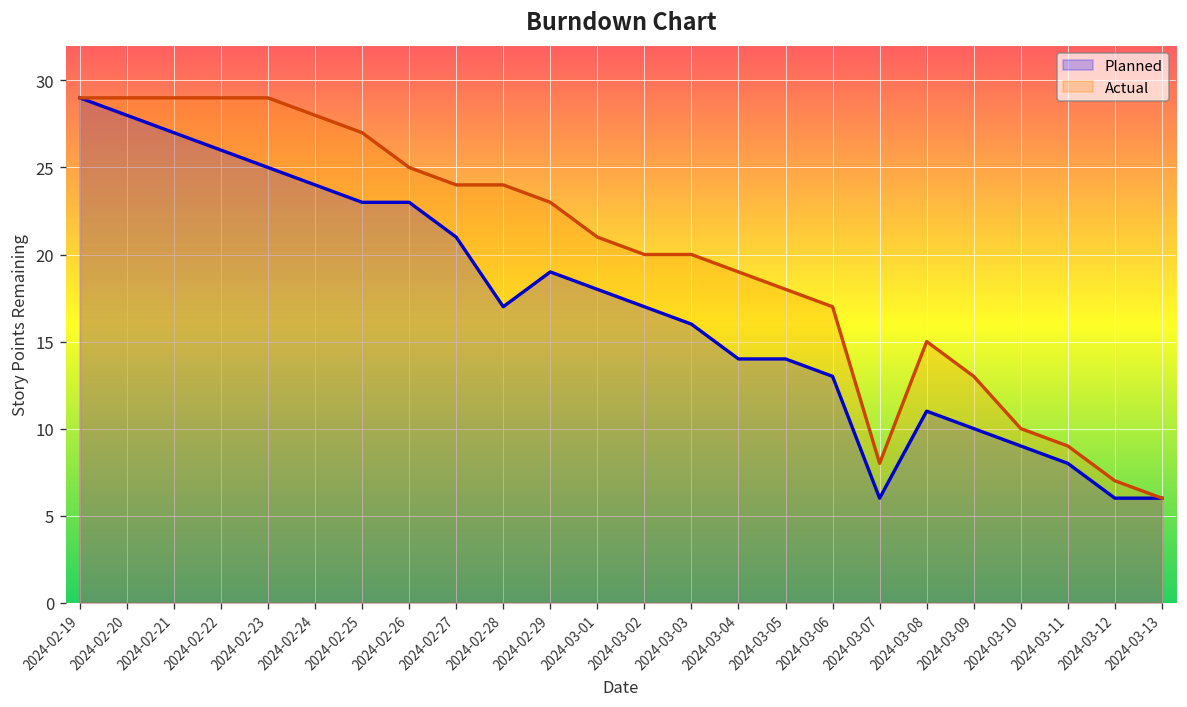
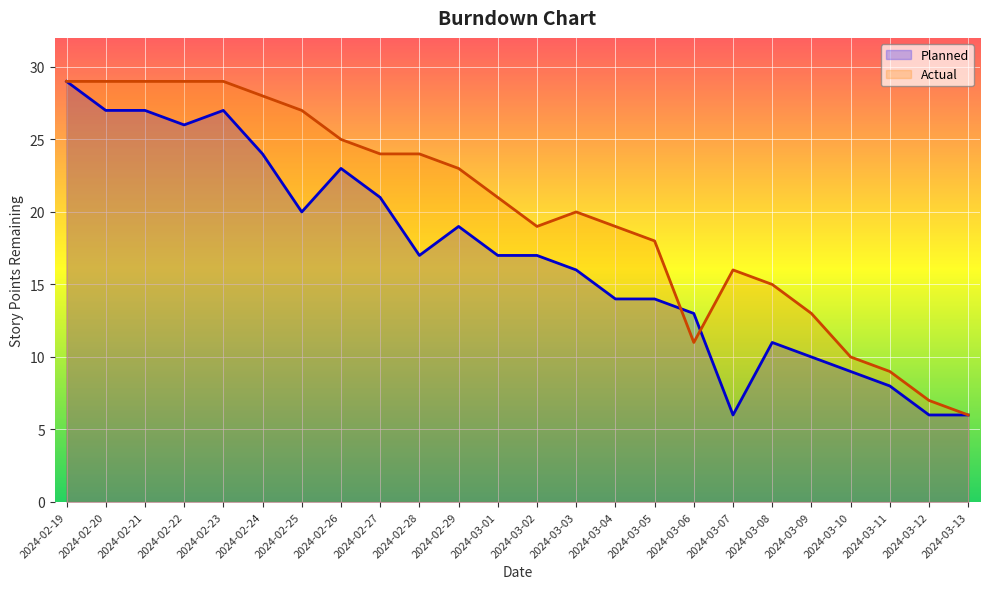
  {
    "Planned": {
-     "2024-02-20": 28,
+     "2024-02-20": 27,
      "2024-02-21": 27,
      "2024-02-22": 26,
-     "2024-02-23": 25,
+     "2024-02-23": 27,
      "2024-02-24": 24,
-     "2024-02-25": 23,
+     "2024-02-25": 20,
      "2024-02-26": 23,
      "2024-02-27": 21,
      "2024-02-28": 17,
      "2024-02-29": 19,
-     "2024-03-01": 18,
+     "2024-03-01": 17,
      "2024-03-02": 17,
      "2024-03-03": 16,
      "2024-03-04": 14,
      "2024-03-05": 14,
      "2024-03-06": 13,
      "2024-03-07": 6,
      "2024-03-08": 11,
      "2024-03-09": 10,
      "2024-03-10": 9,
      "2024-03-11": 8,
      "2024-03-12": 6
    },
    "Actual": {
      "2024-02-20": 29,
      "2024-02-21": 29,
      "2024-02-22": 29,
      "2024-02-23": 29,
      "2024-02-24": 28,
      "2024-02-25": 27,
      "2024-02-26": 25,
      "2024-02-27": 24,
      "2024-02-28": 24,
      "2024-02-29": 23,
      "2024-03-01": 21,
-     "2024-03-02": 20,
+     "2024-03-02": 19,
      "2024-03-03": 20,
      "2024-03-04": 19,
      "2024-03-05": 18,
-     "2024-03-06": 17,
-     "2024-03-07": 8,
+     "2024-03-06": 11,
+     "2024-03-07": 16,
      "2024-03-08": 15,
      "2024-03-09": 13,
      "2024-03-10": 10,
      "2024-03-11": 9,
      "2024-03-12": 7
    }
  }
